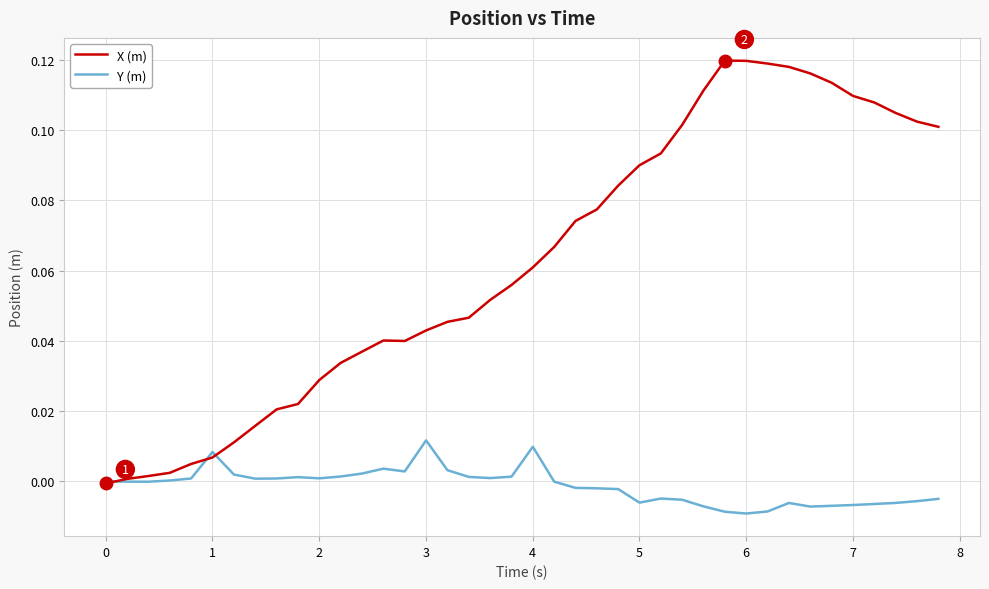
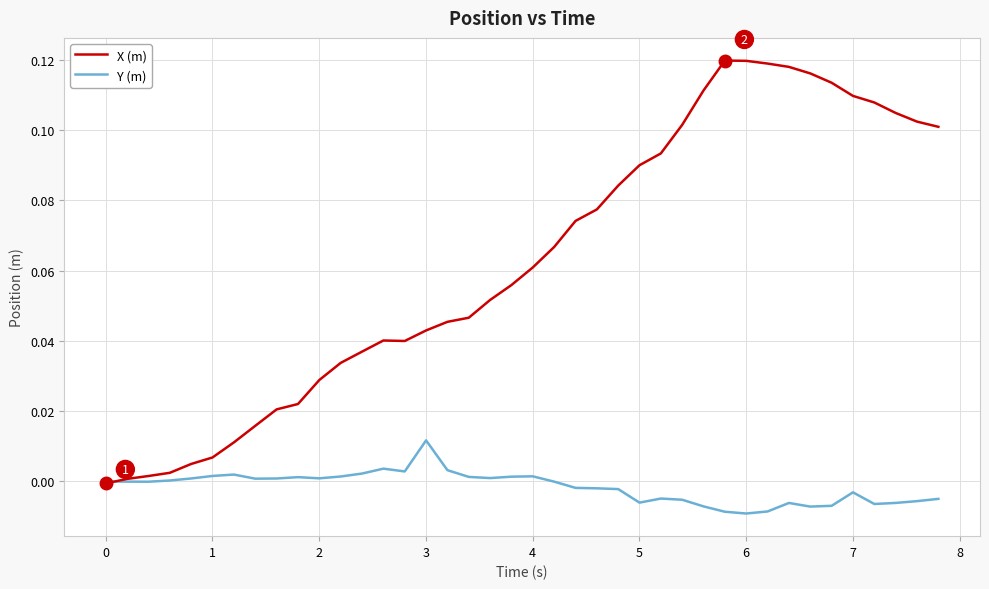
  {
    "Y (m)": {
-     "1": 0.008,
+     "1": 0.002,
      "2": 0.001,
      "3": 0.012,
-     "4": 0.010,
+     "4": 0.001,
      "5": -0.006,
      "6": -0.009,
-     "7": -0.007
+     "7": -0.003
    }
  }
